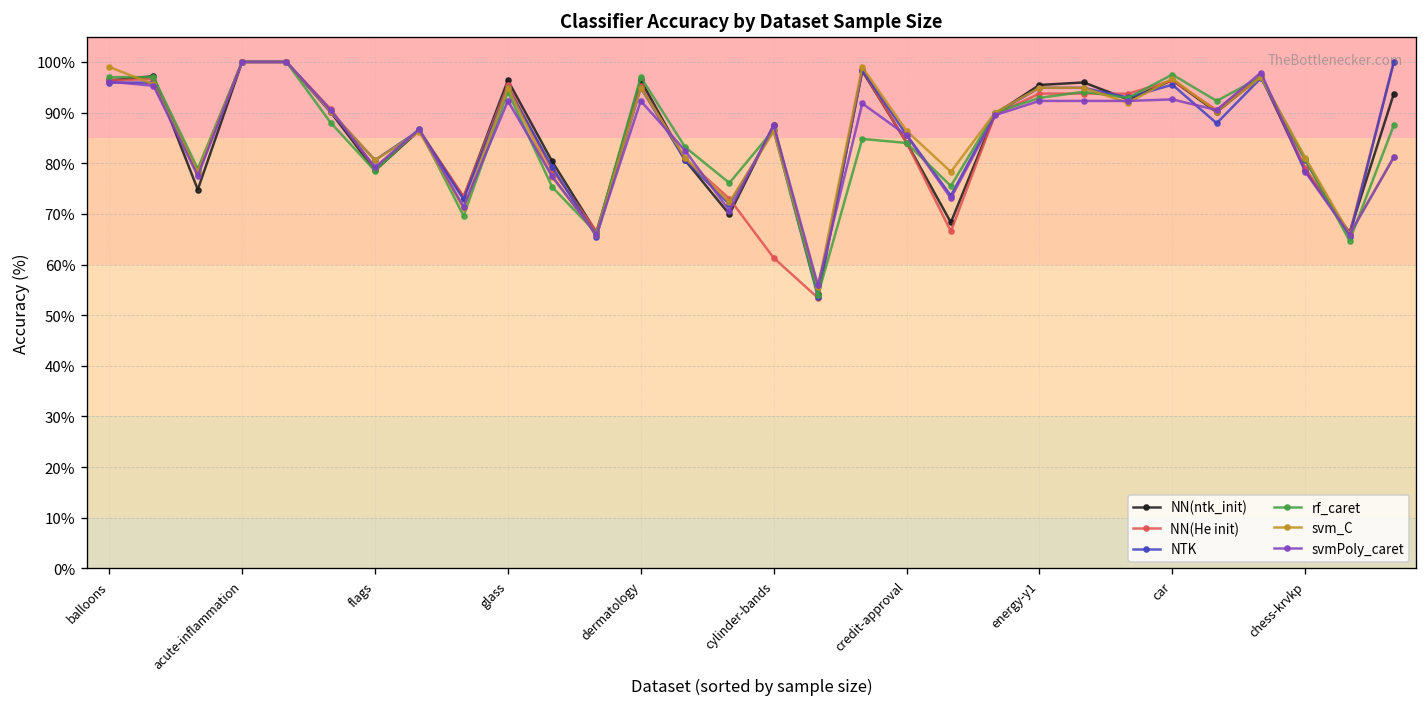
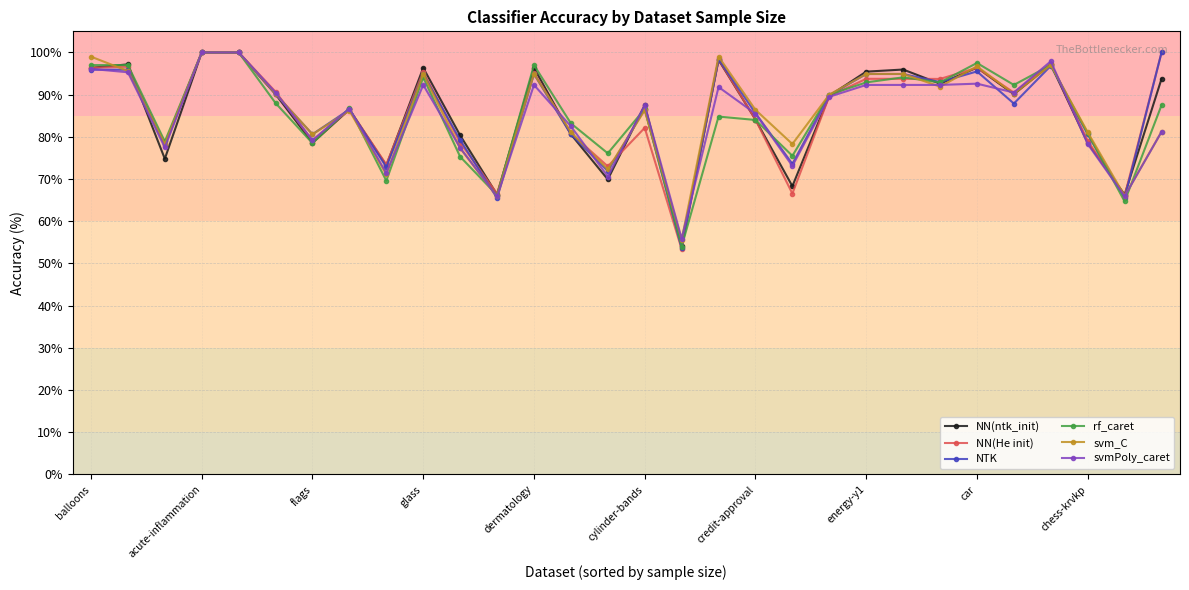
  {
    "NN(He init)": {
-     "cylinder-bands": "61%"
+     "cylinder-bands": "82%"
    }
  }
